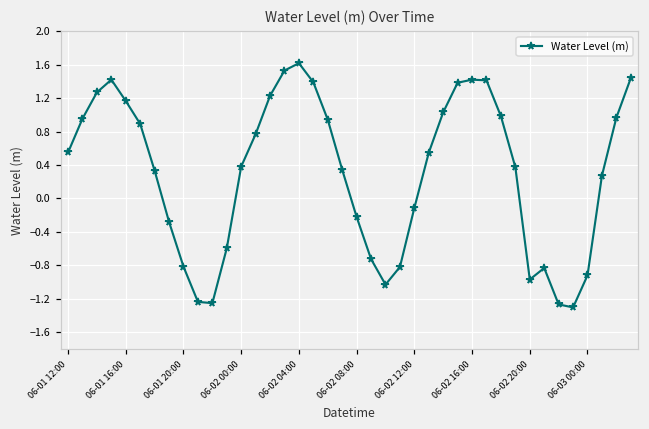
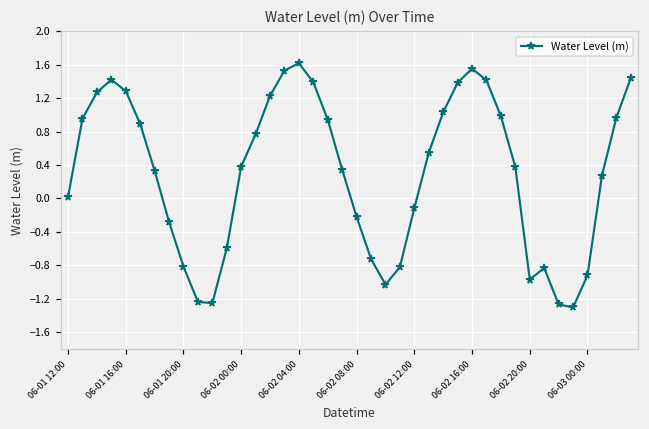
  {
-   "06-01 12:00": 0.6,
-   "06-01 16:00": 1.2,
+   "06-01 12:00": 0.0,
+   "06-01 16:00": 1.3,
    "06-01 20:00": -0.8,
    "06-02 00:00": 0.4,
    "06-02 04:00": 1.6,
    "06-02 08:00": -0.2,
    "06-02 12:00": -0.1,
-   "06-02 16:00": 1.4,
+   "06-02 16:00": 1.6,
    "06-02 20:00": -1.0,
    "06-03 00:00": -0.9
  }
